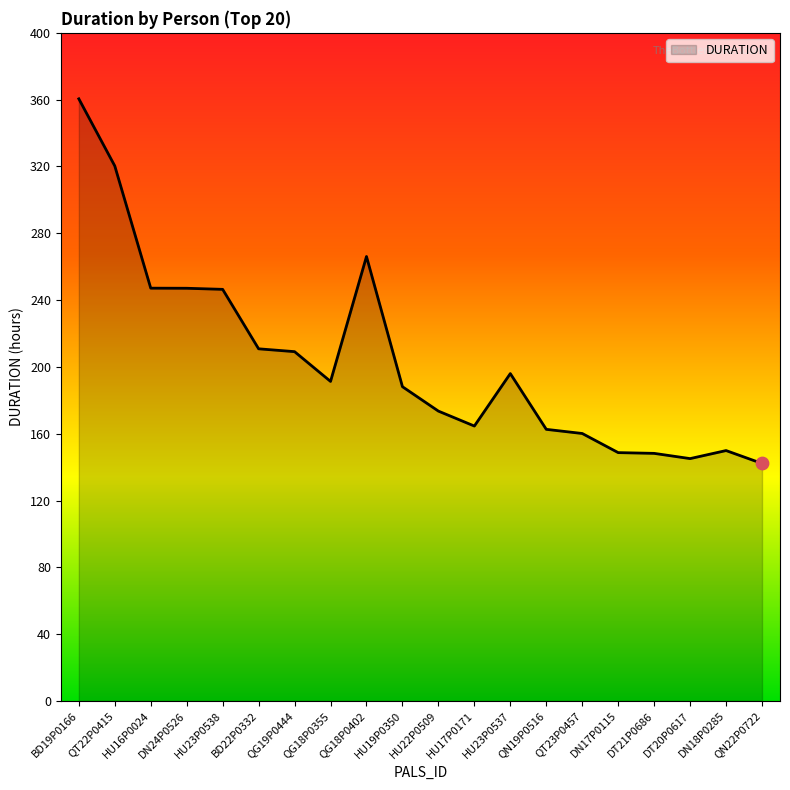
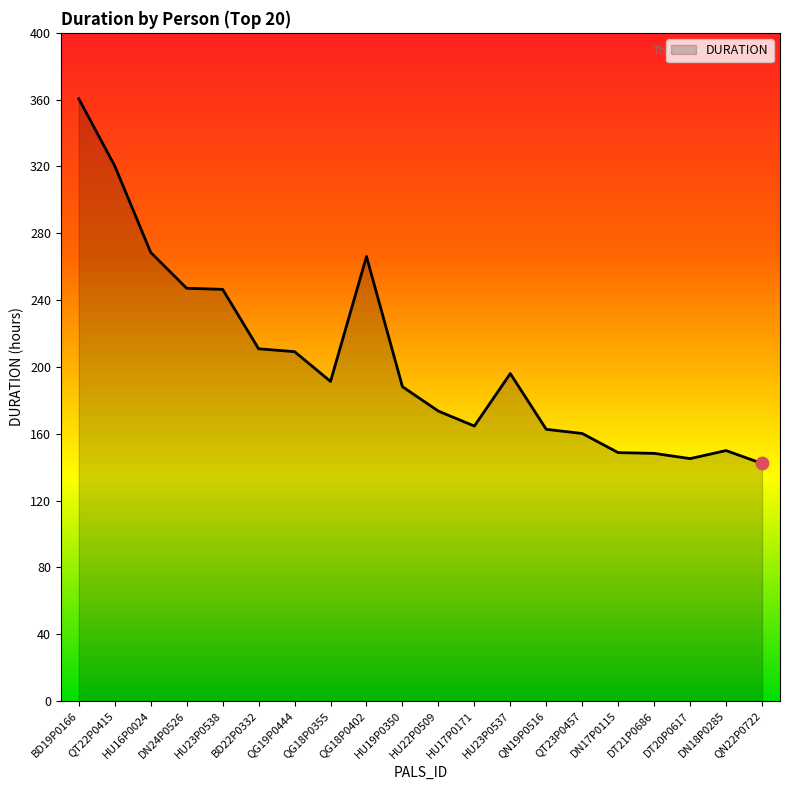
  {
    "DURATION": {
      "BD19P0166": 361,
      "QT22P0415": 320,
-     "HU16P0024": 247,
+     "HU16P0024": 269,
      "DN24P0526": 247,
      "HU23P0538": 246,
      "BD22P0332": 211,
      "QG19P0444": 209,
      "QG18P0355": 191,
      "QG18P0402": 266,
      "HU19P0350": 188,
      "HU22P0509": 174,
      "HU17P0171": 165,
      "HU23P0537": 196,
      "QN19P0516": 163,
      "QT23P0457": 160,
      "DN17P0115": 149,
      "DT21P0686": 148,
      "DT20P0617": 145,
      "DN18P0285": 150
    }
  }
